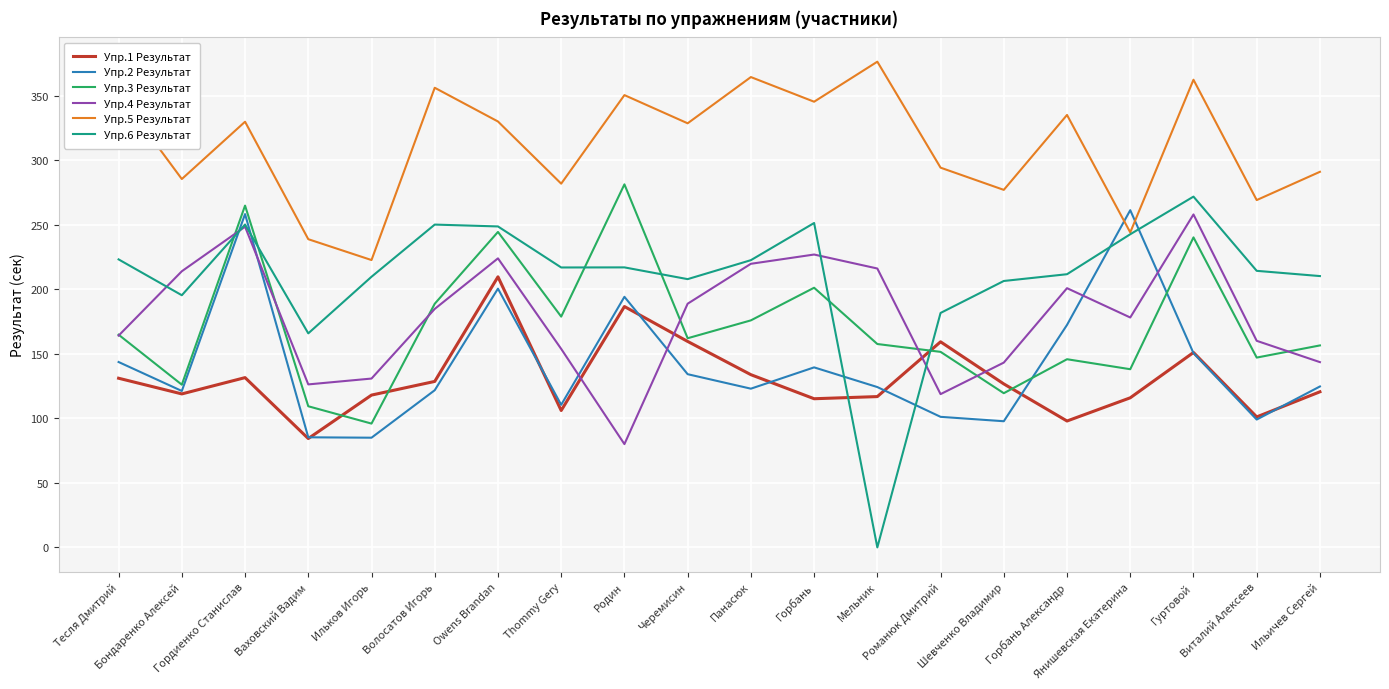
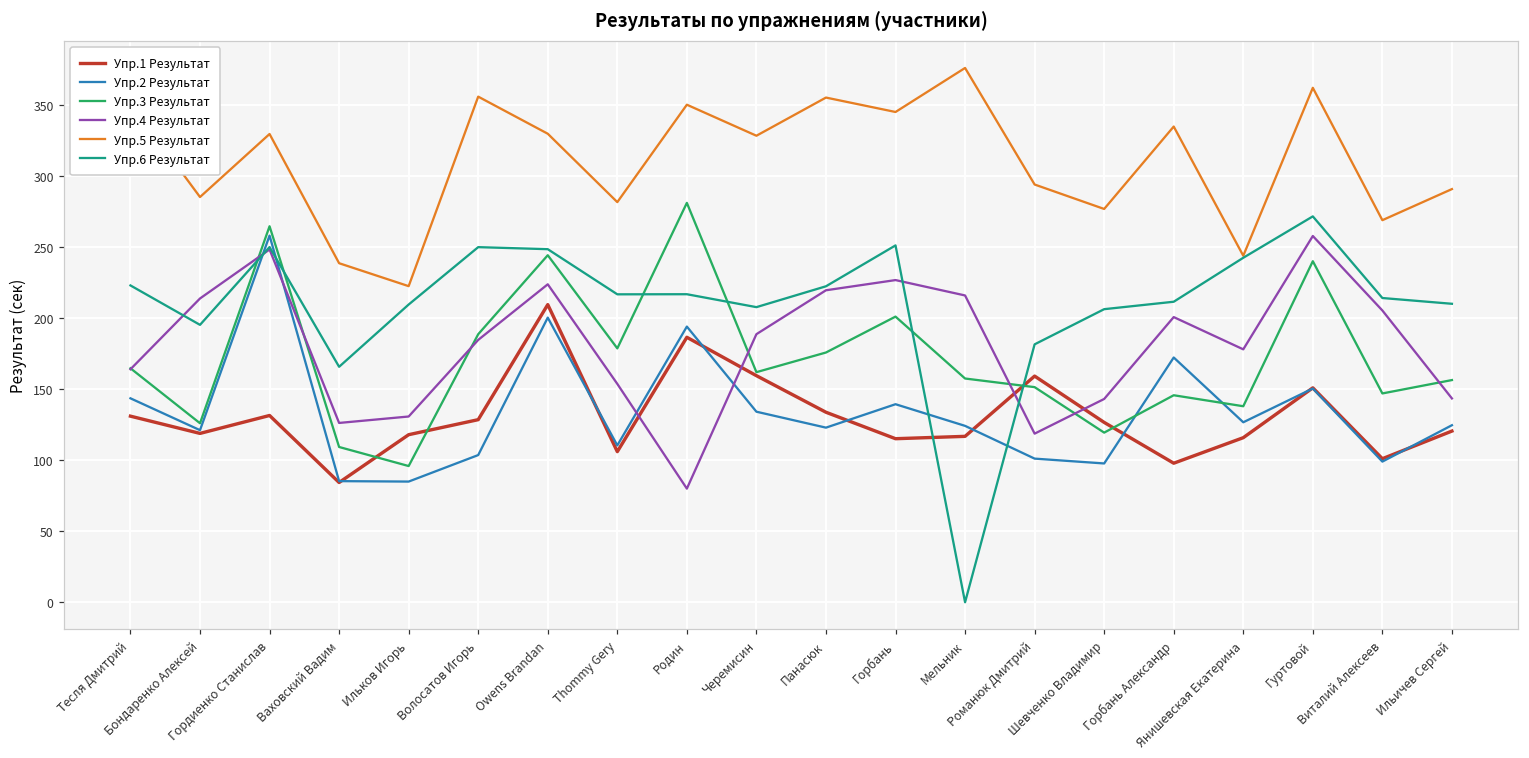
  {
    "Упр.1 Результат": {
      "Тесля Дмитрий": 131,
      "Бондаренко Алексей": 119,
      "Гордиенко Станислав": 132,
      "Ильков Игорь": 118,
      "Волосатов Игорь": 129,
      "Owens Brandan": 210,
      "Thommy Gery": 106,
      "Родин": 187,
      "Черемисин": 160,
      "Панасюк": 134,
      "Горбань": 115,
      "Мельник": 117,
      "Романюк Дмитрий": 159,
      "Шевченко Владимир": 127,
      "Горбань Александр": 98,
      "Янишевская Екатерина": 116,
      "Виталий Алексеев": 101,
      "Ильичев Сергей": 121
    },
    "Упр.2 Результат": {
      "Тесля Дмитрий": 144,
      "Бондаренко Алексей": 121,
      "Гордиенко Станислав": 258,
      "Ильков Игорь": 85,
-     "Волосатов Игорь": 122,
+     "Волосатов Игорь": 104,
      "Owens Brandan": 200,
      "Thommy Gery": 110,
      "Родин": 194,
      "Черемисин": 134,
      "Панасюк": 123,
      "Горбань": 139,
      "Мельник": 124,
      "Романюк Дмитрий": 101,
      "Шевченко Владимир": 98,
      "Горбань Александр": 172,
-     "Янишевская Екатерина": 261,
+     "Янишевская Екатерина": 127,
      "Виталий Алексеев": 99,
      "Ильичев Сергей": 125
    },
    "Упр.4 Результат": {
      "Бондаренко Алексей": 214,
      "Ваховский Вадим": 126,
      "Ильков Игорь": 131,
      "Волосатов Игорь": 185,
      "Owens Brandan": 224,
      "Thommy Gery": 154,
      "Родин": 80,
      "Черемисин": 189,
      "Панасюк": 220,
      "Горбань": 227,
      "Мельник": 216,
      "Романюк Дмитрий": 119,
      "Шевченко Владимир": 143,
      "Горбань Александр": 201,
      "Янишевская Екатерина": 178,
      "Гуртовой": 258,
-     "Виталий Алексеев": 160,
+     "Виталий Алексеев": 205,
      "Ильичев Сергей": 144
    },
    "Упр.5 Результат": {
      "Бондаренко Алексей": 285,
      "Гордиенко Станислав": 330,
      "Ваховский Вадим": 239,
      "Ильков Игорь": 223,
      "Волосатов Игорь": 356,
      "Owens Brandan": 330,
      "Thommy Gery": 282,
      "Родин": 350,
      "Черемисин": 328,
-     "Панасюк": 364,
+     "Панасюк": 355,
      "Горбань": 345,
      "Мельник": 376,
      "Романюк Дмитрий": 294,
      "Шевченко Владимир": 277,
      "Горбань Александр": 335,
      "Гуртовой": 362,
      "Виталий Алексеев": 269,
      "Ильичев Сергей": 291
    }
  }
